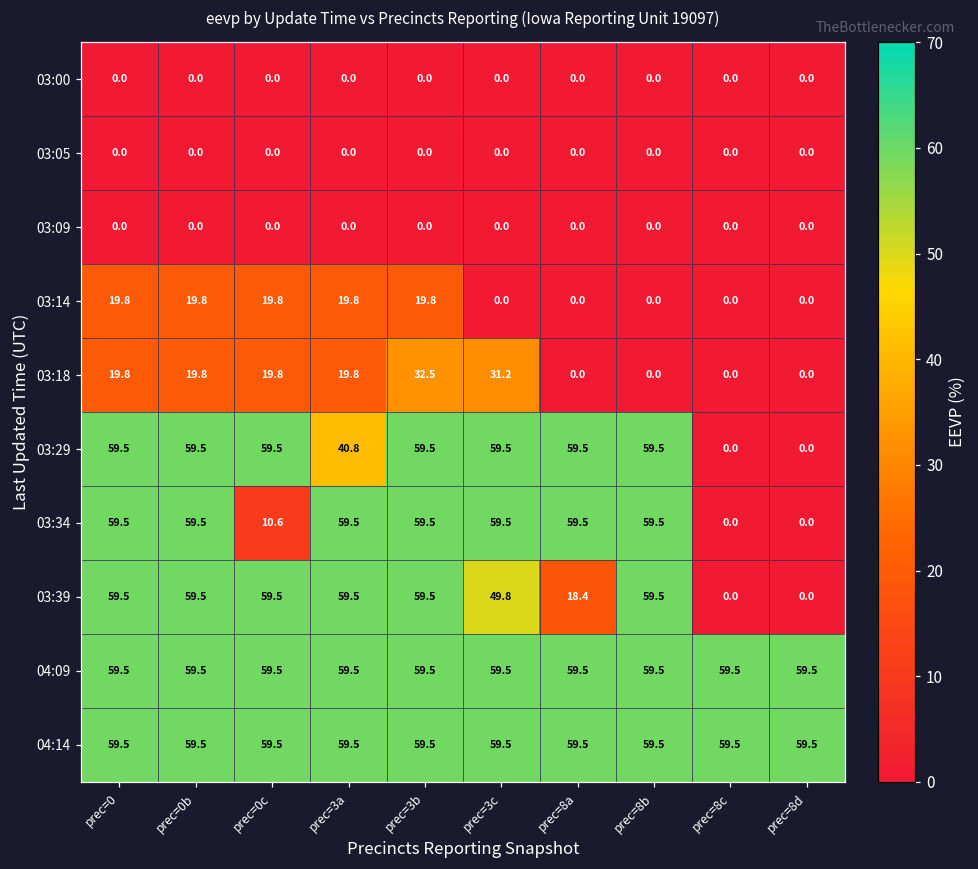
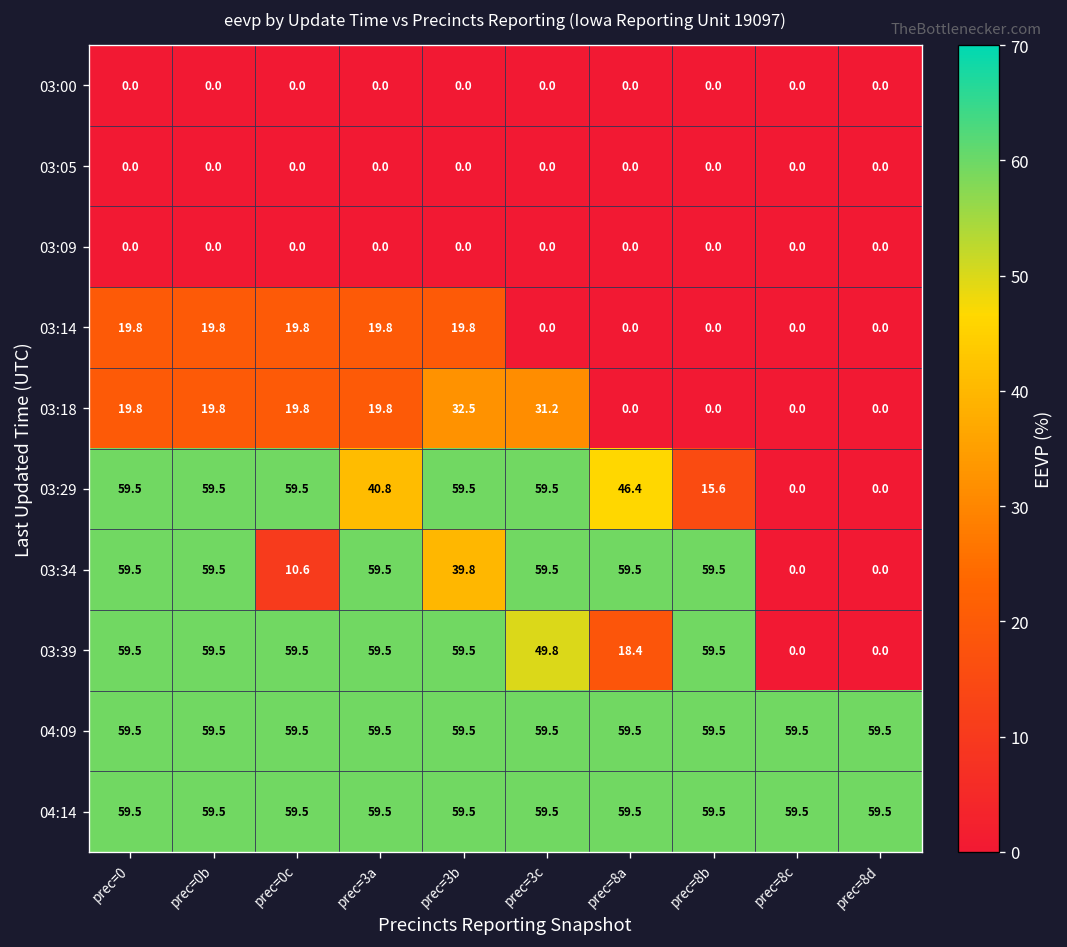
  {
    "03:00": {
      "prec=0": 0.0,
      "prec=0b": 0.0,
      "prec=0c": 0.0,
      "prec=3a": 0.0,
      "prec=3b": 0.0,
      "prec=3c": 0.0,
      "prec=8a": 0.0,
      "prec=8b": 0.0,
      "prec=8c": 0.0,
      "prec=8d": 0.0
    },
    "03:05": {
      "prec=0": 0.0,
      "prec=0b": 0.0,
      "prec=0c": 0.0,
      "prec=3a": 0.0,
      "prec=3b": 0.0,
      "prec=3c": 0.0,
      "prec=8a": 0.0,
      "prec=8b": 0.0,
      "prec=8c": 0.0,
      "prec=8d": 0.0
    },
    "03:09": {
      "prec=0": 0.0,
      "prec=0b": 0.0,
      "prec=0c": 0.0,
      "prec=3a": 0.0,
      "prec=3b": 0.0,
      "prec=3c": 0.0,
      "prec=8a": 0.0,
      "prec=8b": 0.0,
      "prec=8c": 0.0,
      "prec=8d": 0.0
    },
    "03:14": {
      "prec=0": 19.8,
      "prec=0b": 19.8,
      "prec=0c": 19.8,
      "prec=3a": 19.8,
      "prec=3b": 19.8,
      "prec=3c": 0.0,
      "prec=8a": 0.0,
      "prec=8b": 0.0,
      "prec=8c": 0.0,
      "prec=8d": 0.0
    },
    "03:18": {
      "prec=0": 19.8,
      "prec=0b": 19.8,
      "prec=0c": 19.8,
      "prec=3a": 19.8,
      "prec=3b": 32.5,
      "prec=3c": 31.2,
      "prec=8a": 0.0,
      "prec=8b": 0.0,
      "prec=8c": 0.0,
      "prec=8d": 0.0
    },
    "03:29": {
      "prec=0": 59.5,
      "prec=0b": 59.5,
      "prec=0c": 59.5,
      "prec=3a": 40.8,
      "prec=3b": 59.5,
      "prec=3c": 59.5,
-     "prec=8a": 59.5,
-     "prec=8b": 59.5,
+     "prec=8a": 46.4,
+     "prec=8b": 15.6,
      "prec=8c": 0.0,
      "prec=8d": 0.0
    },
    "03:34": {
      "prec=0": 59.5,
      "prec=0b": 59.5,
      "prec=0c": 10.6,
      "prec=3a": 59.5,
-     "prec=3b": 59.5,
+     "prec=3b": 39.8,
      "prec=3c": 59.5,
      "prec=8a": 59.5,
      "prec=8b": 59.5,
      "prec=8c": 0.0,
      "prec=8d": 0.0
    },
    "03:39": {
      "prec=0": 59.5,
      "prec=0b": 59.5,
      "prec=0c": 59.5,
      "prec=3a": 59.5,
      "prec=3b": 59.5,
      "prec=3c": 49.8,
      "prec=8a": 18.4,
      "prec=8b": 59.5,
      "prec=8c": 0.0,
      "prec=8d": 0.0
    },
    "04:09": {
      "prec=0": 59.5,
      "prec=0b": 59.5,
      "prec=0c": 59.5,
      "prec=3a": 59.5,
      "prec=3b": 59.5,
      "prec=3c": 59.5,
      "prec=8a": 59.5,
      "prec=8b": 59.5,
      "prec=8c": 59.5,
      "prec=8d": 59.5
    },
    "04:14": {
      "prec=0": 59.5,
      "prec=0b": 59.5,
      "prec=0c": 59.5,
      "prec=3a": 59.5,
      "prec=3b": 59.5,
      "prec=3c": 59.5,
      "prec=8a": 59.5,
      "prec=8b": 59.5,
      "prec=8c": 59.5,
      "prec=8d": 59.5
    }
  }
